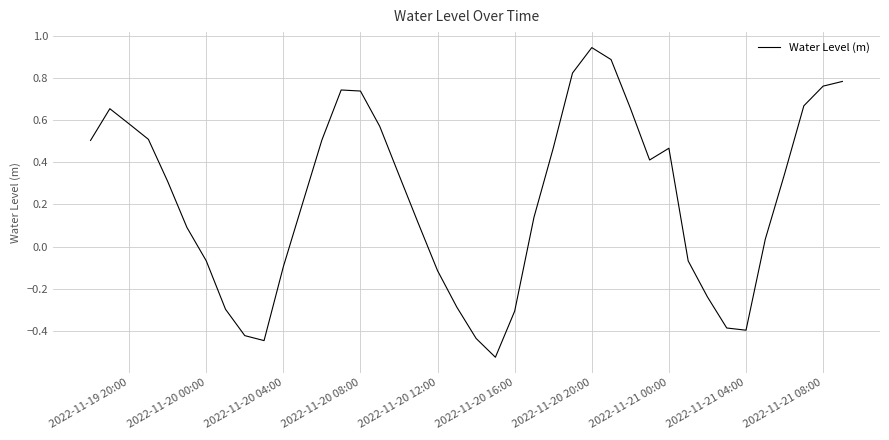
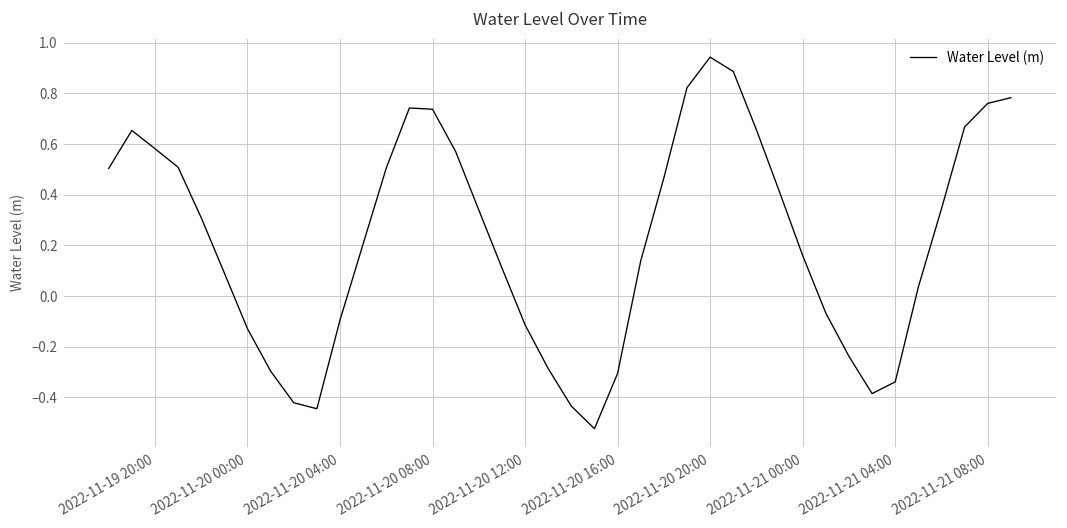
  {
    "2022-11-19 20:00": 0.58,
-   "2022-11-20 00:00": -0.07,
+   "2022-11-20 00:00": -0.13,
    "2022-11-20 04:00": -0.09,
    "2022-11-20 08:00": 0.74,
    "2022-11-20 12:00": -0.11,
    "2022-11-20 16:00": -0.31,
    "2022-11-20 20:00": 0.94,
-   "2022-11-21 00:00": 0.47,
-   "2022-11-21 04:00": -0.40,
+   "2022-11-21 00:00": 0.16,
+   "2022-11-21 04:00": -0.34,
    "2022-11-21 08:00": 0.76
  }
